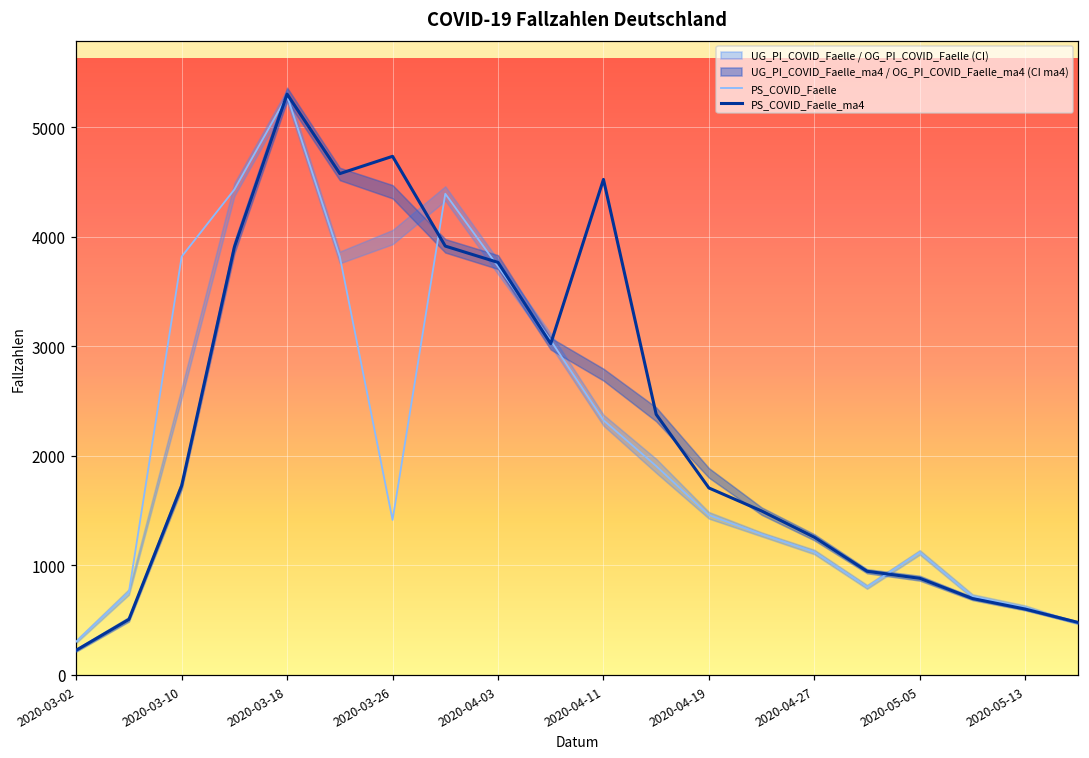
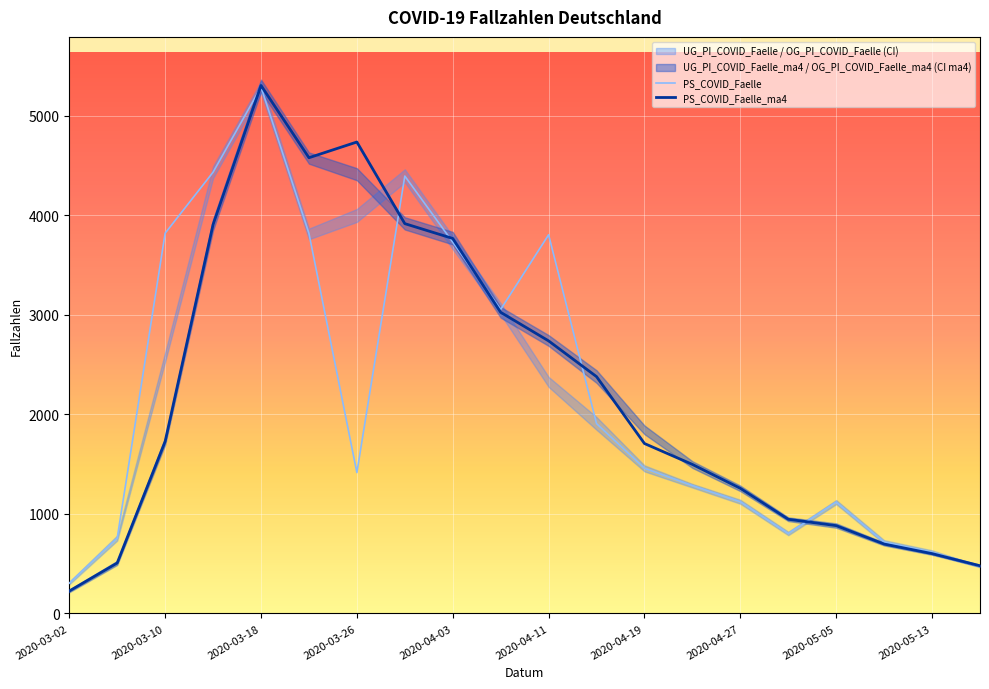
  {
    "PS_COVID_Faelle": {
      "2020-03-10": 3800,
      "2020-03-26": 1400,
      "2020-04-03": 3700,
-     "2020-04-11": 2300,
+     "2020-04-11": 3800,
      "2020-04-19": 1500
    },
    "PS_COVID_Faelle_ma4": {
      "2020-03-10": 1700,
      "2020-03-26": 4700,
-     "2020-04-11": 4500,
+     "2020-04-11": 2700,
      "2020-04-19": 1700,
      "2020-04-27": 1300
    }
  }
